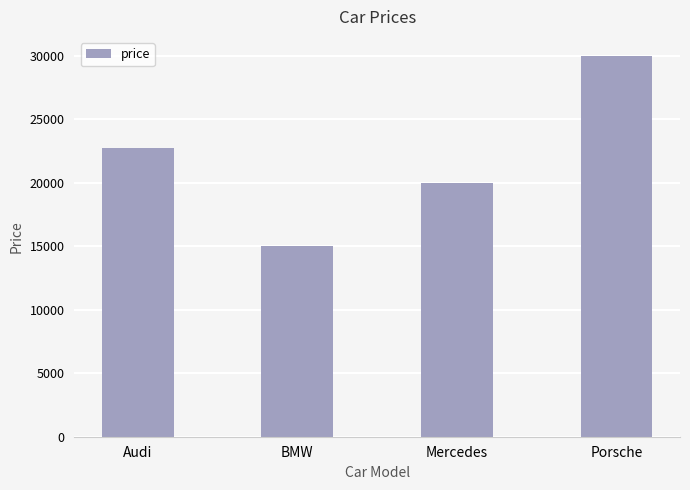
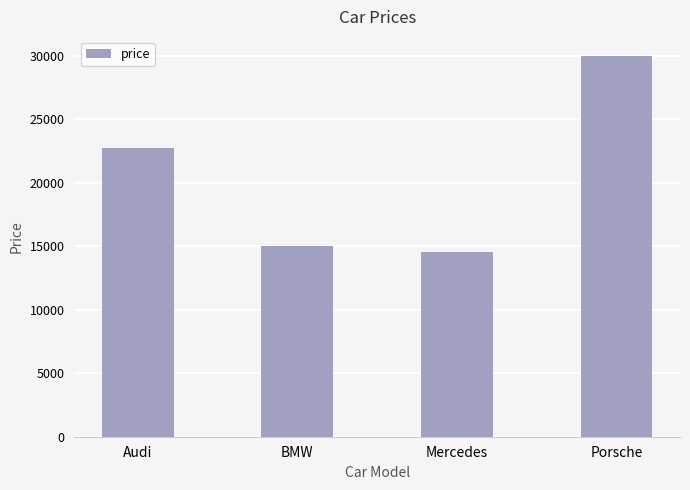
  {
    "Audi": 22700,
    "BMW": 15000,
-   "Mercedes": 20000,
+   "Mercedes": 14600,
    "Porsche": 30000
  }
